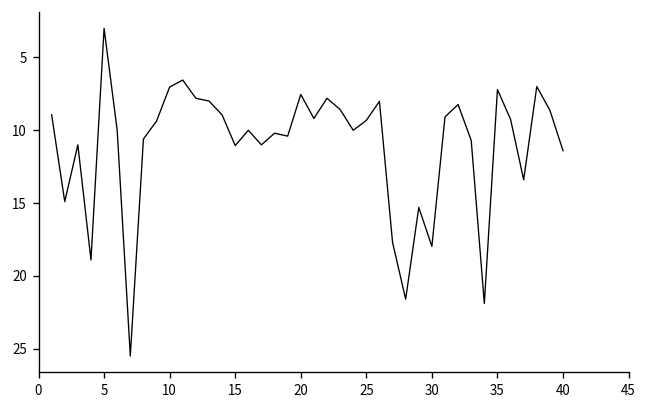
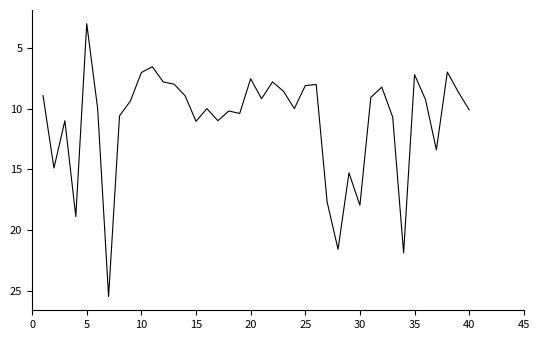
  {
    "5": 3.0,
    "10": 7.0,
    "15": 11.1,
    "20": 7.5,
-   "25": 9.3,
+   "25": 8.1,
    "30": 18.0,
    "35": 7.2,
-   "40": 11.4
+   "40": 10.1
  }
